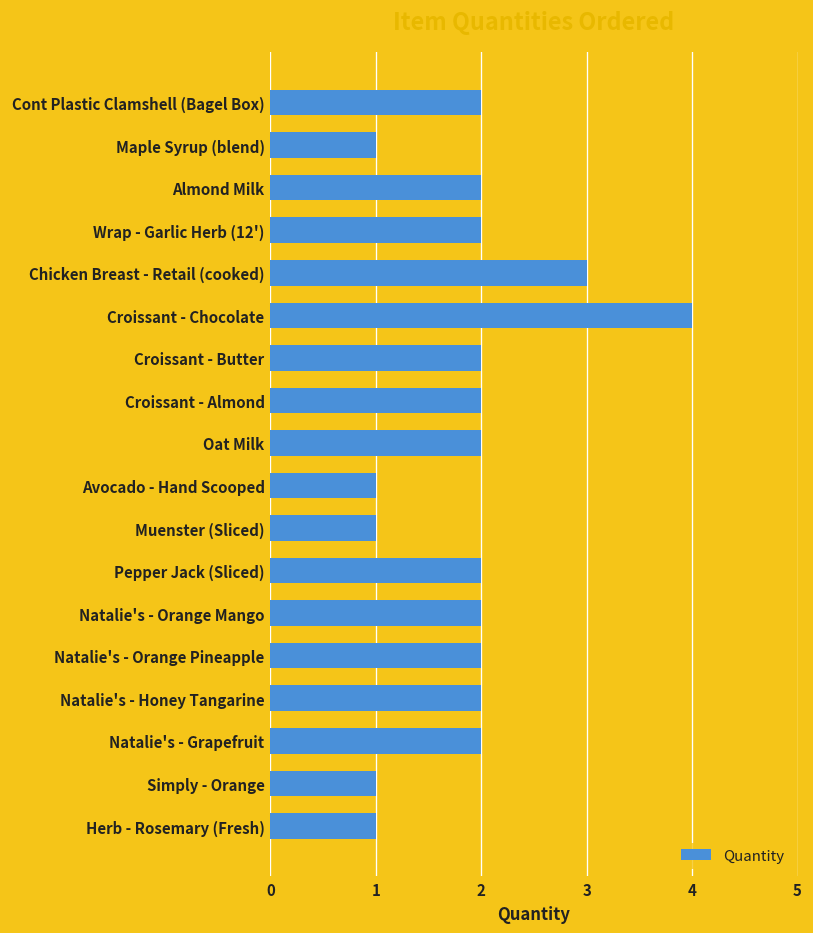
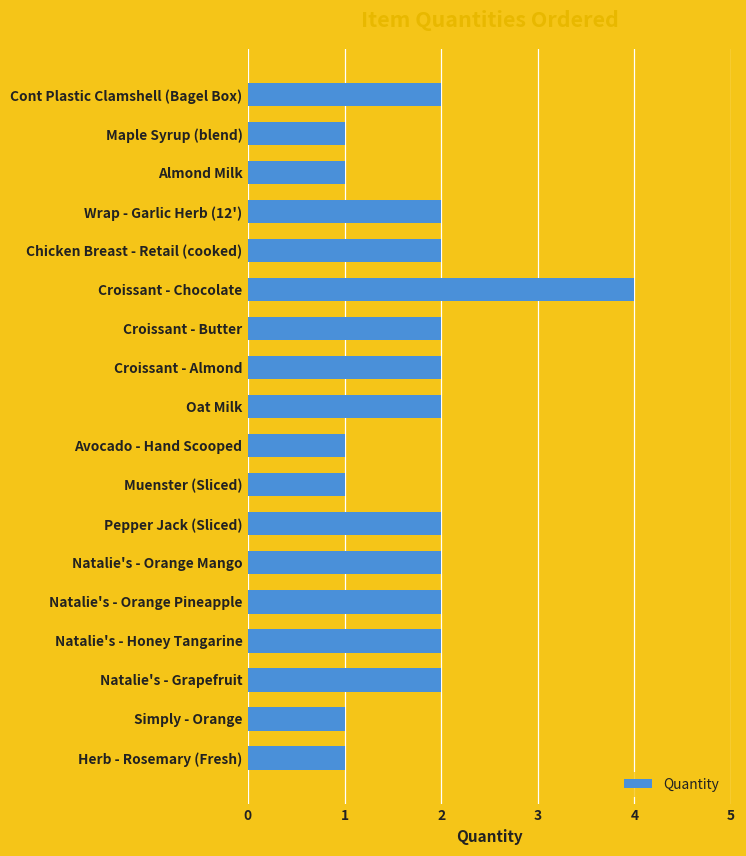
  {
    "Cont Plastic Clamshell (Bagel Box)": 2,
    "Maple Syrup (blend)": 1,
-   "Almond Milk": 2,
+   "Almond Milk": 1,
    "Wrap - Garlic Herb (12')": 2,
-   "Chicken Breast - Retail (cooked)": 3,
+   "Chicken Breast - Retail (cooked)": 2,
    "Croissant - Chocolate": 4,
    "Croissant - Butter": 2,
    "Croissant - Almond": 2,
    "Oat Milk": 2,
    "Avocado - Hand Scooped": 1,
    "Muenster (Sliced)": 1,
    "Pepper Jack (Sliced)": 2,
    "Natalie's - Orange Mango": 2,
    "Natalie's - Orange Pineapple": 2,
    "Natalie's - Honey Tangarine": 2,
    "Natalie's - Grapefruit": 2,
    "Simply - Orange": 1,
    "Herb - Rosemary (Fresh)": 1
  }
